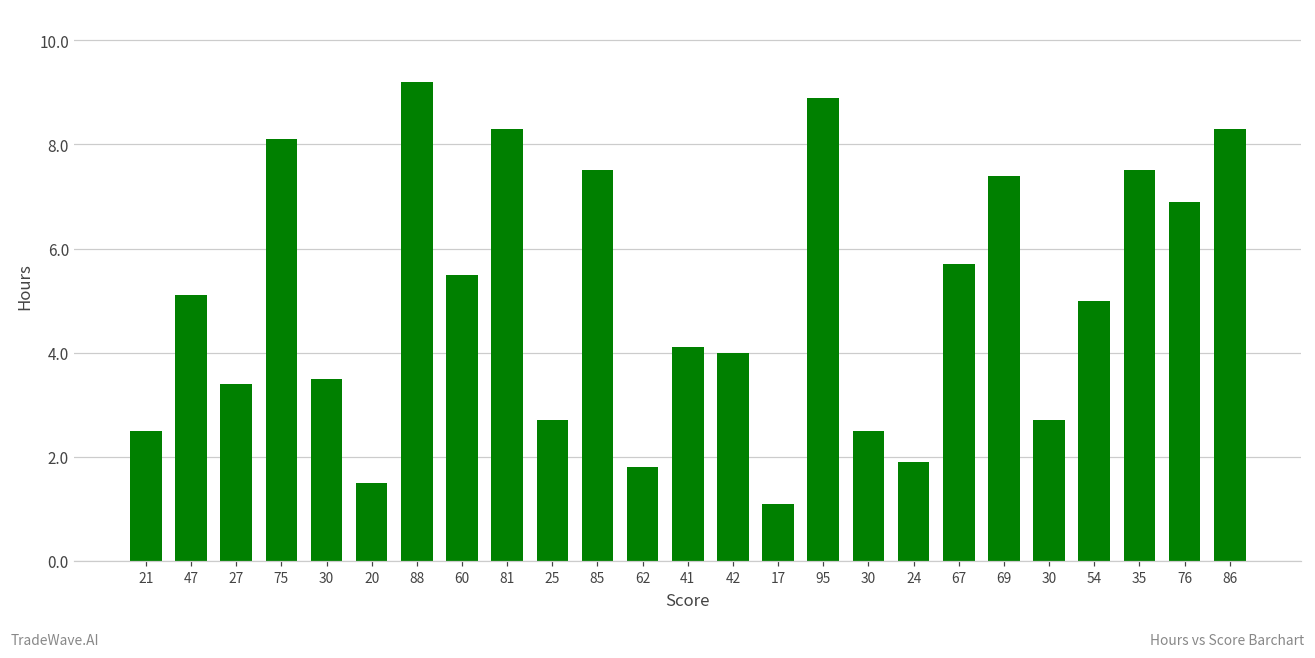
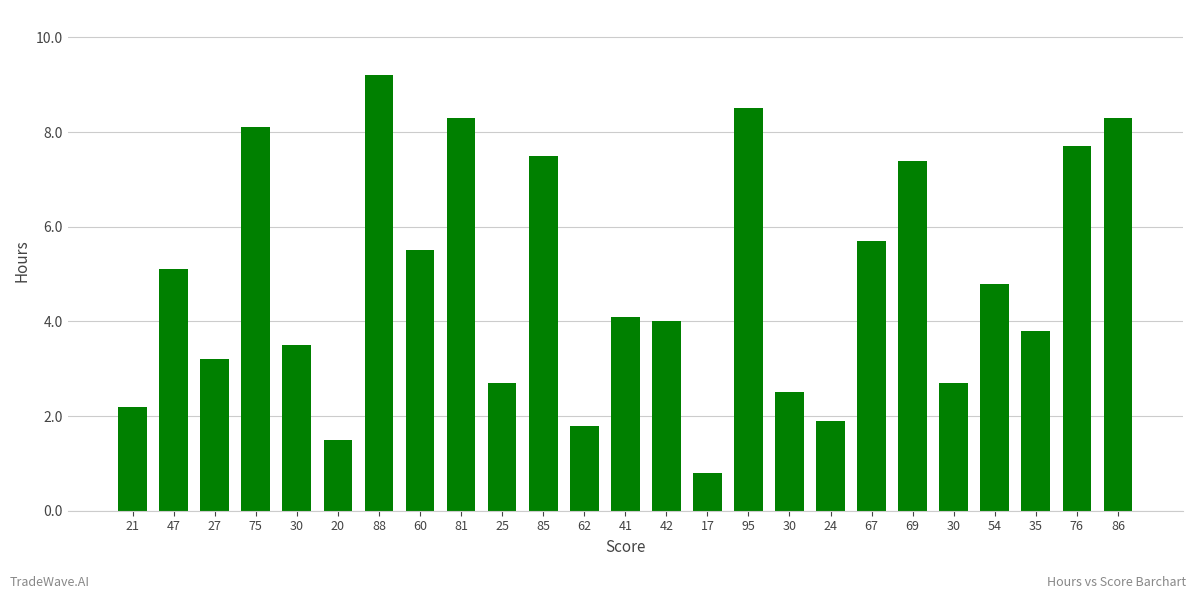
  {
-   "21": 2.5,
+   "21": 2.2,
    "47": 5.1,
-   "27": 3.4,
+   "27": 3.2,
    "75": 8.1,
    "20": 1.5,
    "88": 9.2,
    "60": 5.5,
    "81": 8.3,
    "25": 2.7,
    "85": 7.5,
    "62": 1.8,
    "41": 4.1,
    "42": 4.0,
-   "17": 1.1,
-   "95": 8.9,
+   "17": 0.8,
+   "95": 8.5,
    "24": 1.9,
    "67": 5.7,
    "69": 7.4,
-   "54": 5.0,
-   "35": 7.5,
-   "76": 6.9,
+   "54": 4.8,
+   "35": 3.8,
+   "76": 7.7,
    "86": 8.3
  }
